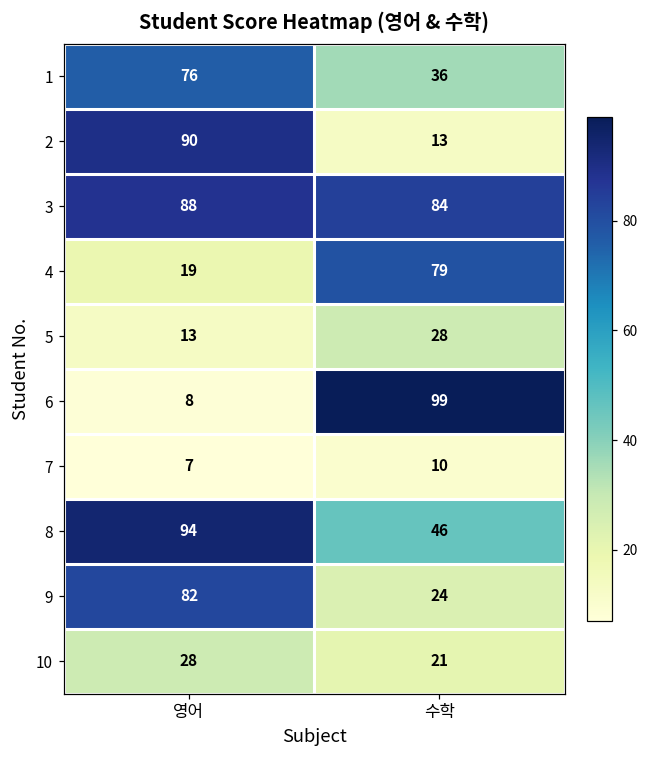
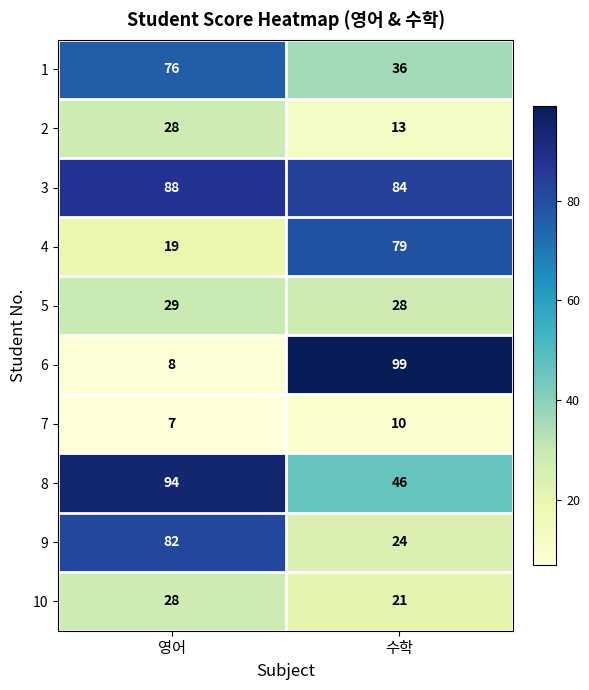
  {
    "1": {
      "영어": 76,
      "수학": 36
    },
    "2": {
-     "영어": 90,
+     "영어": 28,
      "수학": 13
    },
    "3": {
      "영어": 88,
      "수학": 84
    },
    "4": {
      "영어": 19,
      "수학": 79
    },
    "5": {
-     "영어": 13,
+     "영어": 29,
      "수학": 28
    },
    "6": {
      "영어": 8,
      "수학": 99
    },
    "7": {
      "영어": 7,
      "수학": 10
    },
    "8": {
      "영어": 94,
      "수학": 46
    },
    "9": {
      "영어": 82,
      "수학": 24
    },
    "10": {
      "영어": 28,
      "수학": 21
    }
  }
